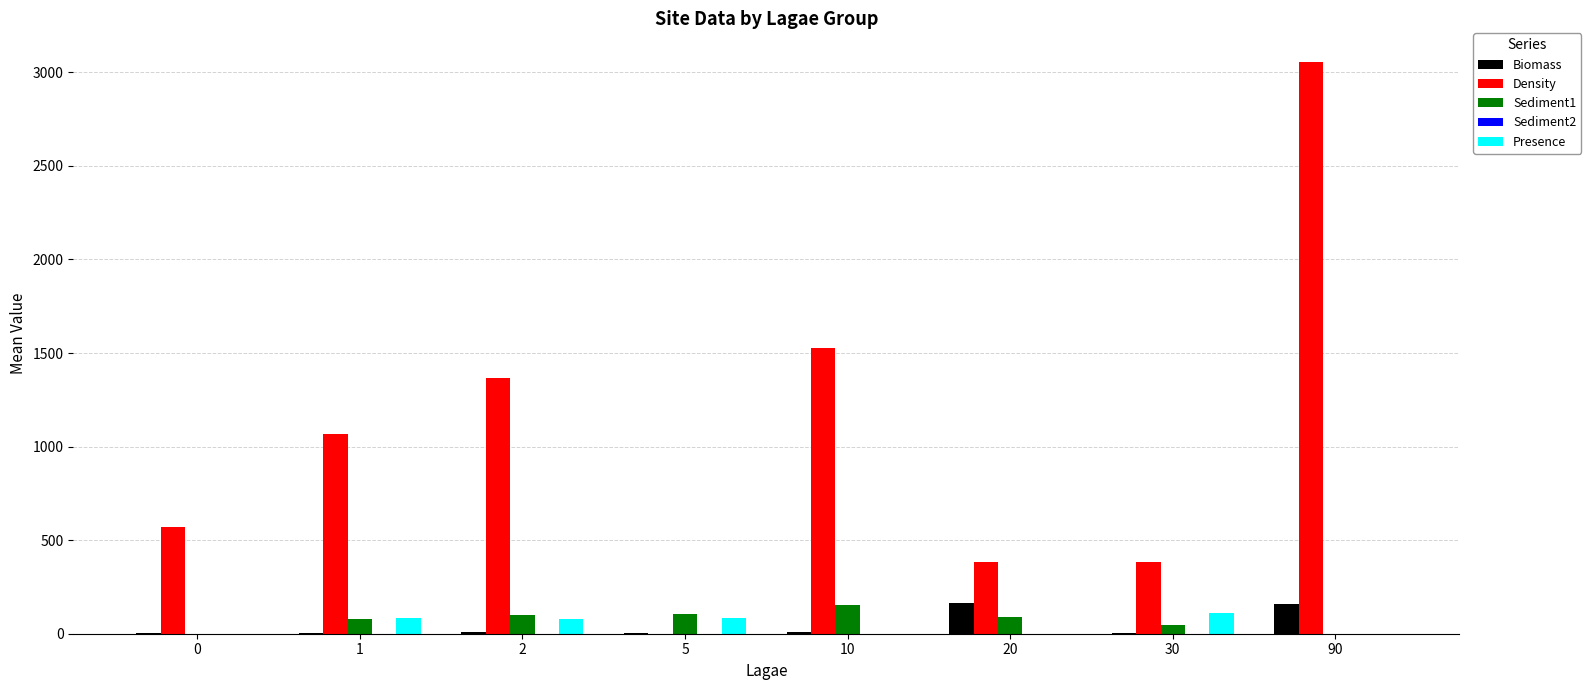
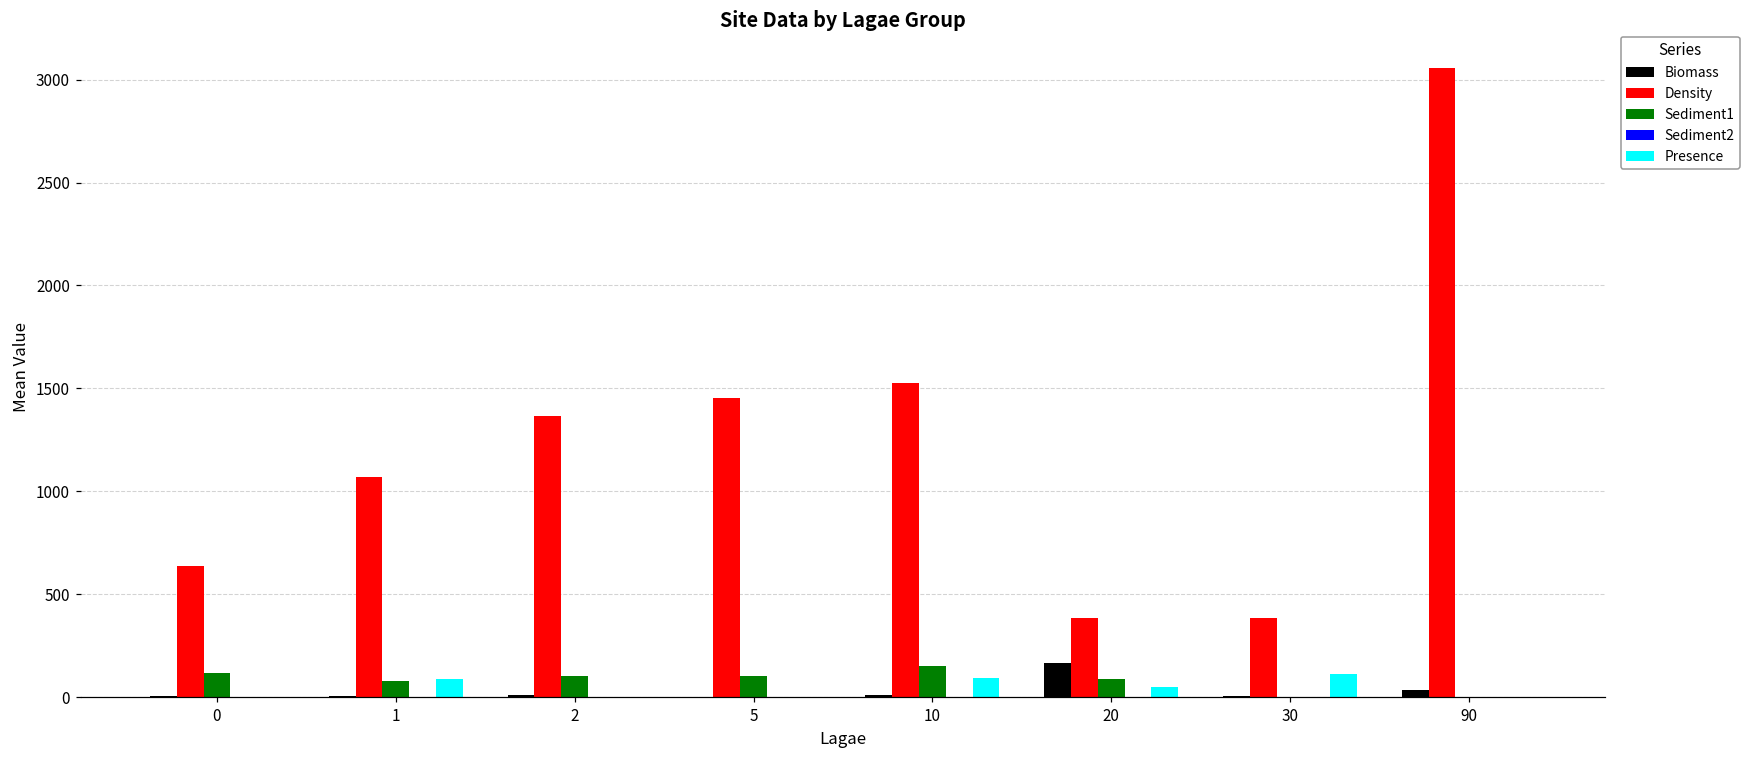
  {
    "Biomass": {
      "20": 170,
-     "90": 160
+     "90": 30
    },
    "Density": {
-     "0": 570,
+     "0": 640,
      "1": 1070,
      "2": 1370,
-     "5": 0,
+     "5": 1450,
      "10": 1530,
      "20": 380,
      "30": 380,
      "90": 3060
    },
    "Sediment1": {
-     "0": 0,
+     "0": 120,
      "1": 80,
      "2": 100,
      "5": 100,
      "10": 150,
      "20": 90,
-     "30": 50
+     "30": 0
    },
    "Sediment2": {
      "30": 0
    },
    "Presence": {
      "1": 90,
-     "2": 80,
-     "5": 80,
-     "10": 0,
-     "20": 0,
+     "2": 0,
+     "5": 0,
+     "10": 90,
+     "20": 50,
      "30": 110
    }
  }
